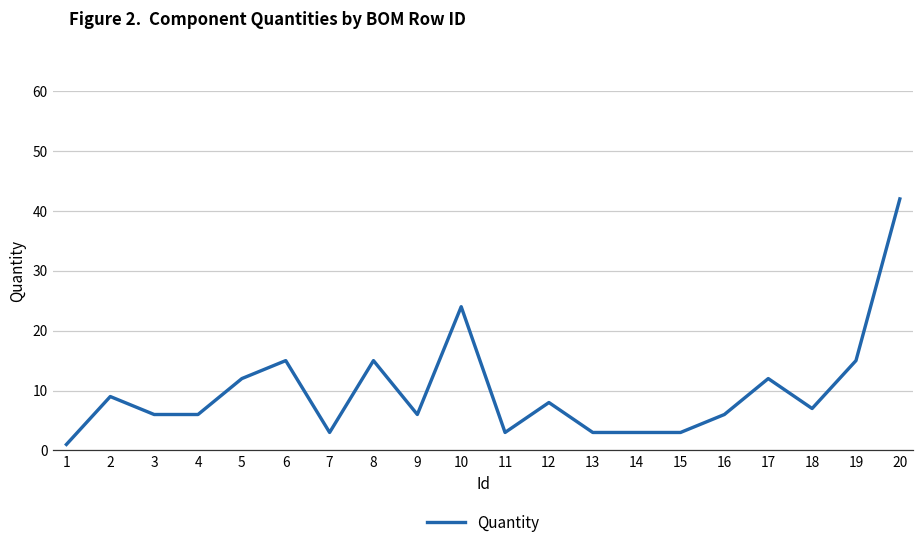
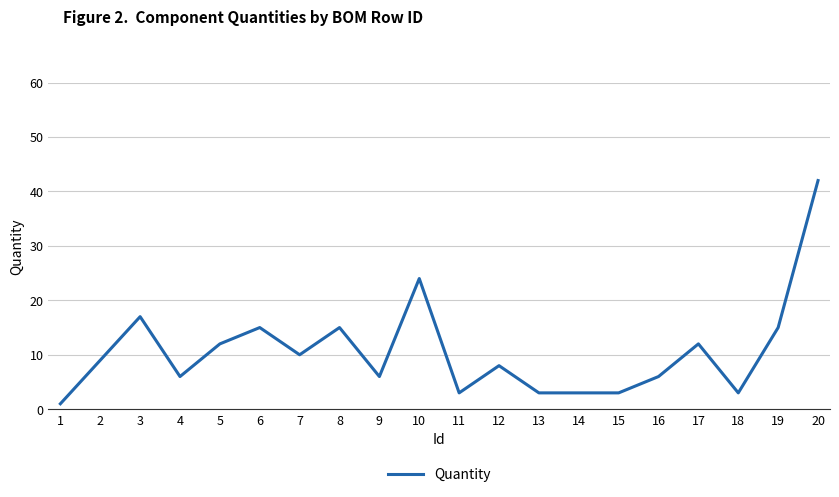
  {
    "1": 1,
    "2": 9,
-   "3": 6,
+   "3": 17,
    "4": 6,
    "5": 12,
    "6": 15,
-   "7": 3,
+   "7": 10,
    "8": 15,
    "9": 6,
    "10": 24,
    "11": 3,
    "12": 8,
    "13": 3,
    "14": 3,
    "15": 3,
    "16": 6,
    "17": 12,
-   "18": 7,
+   "18": 3,
    "19": 15,
    "20": 42
  }
